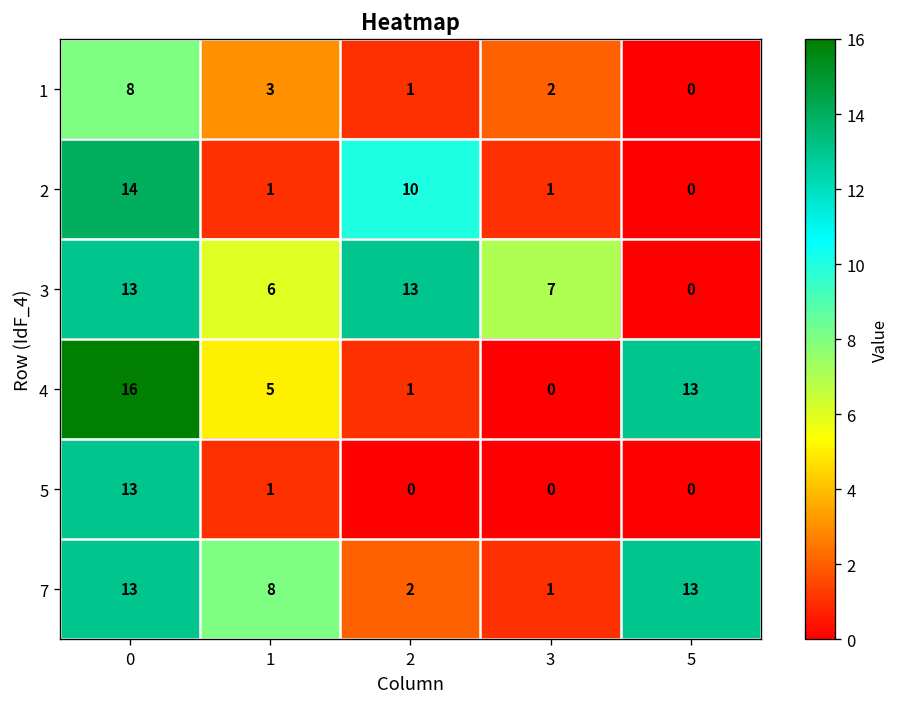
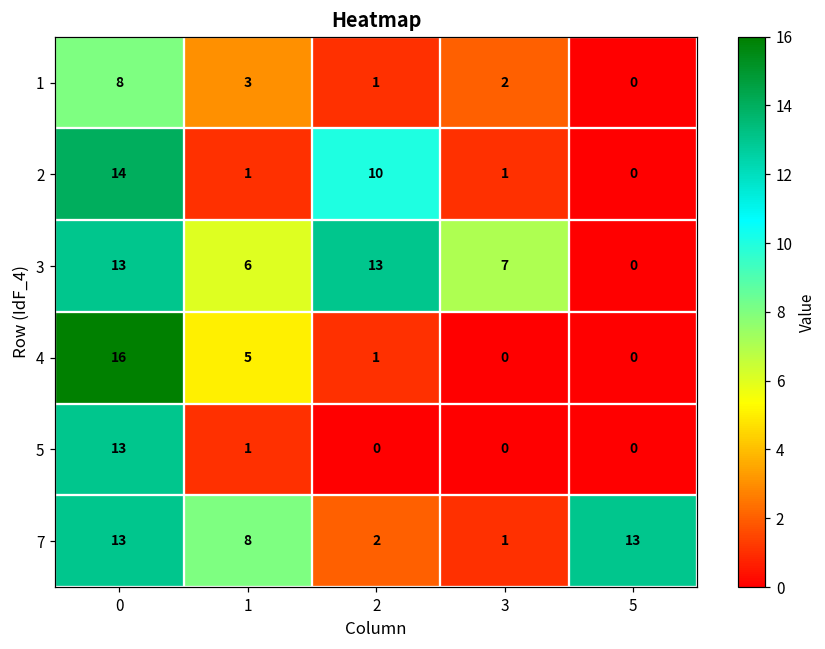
  {
    "1": {
      "0": 8,
      "1": 3,
      "2": 1,
      "3": 2,
      "5": 0
    },
    "2": {
      "0": 14,
      "1": 1,
      "2": 10,
      "3": 1,
      "5": 0
    },
    "3": {
      "0": 13,
      "1": 6,
      "2": 13,
      "3": 7,
      "5": 0
    },
    "4": {
      "0": 16,
      "1": 5,
      "2": 1,
      "3": 0,
-     "5": 13
+     "5": 0
    },
    "5": {
      "0": 13,
      "1": 1,
      "2": 0,
      "3": 0,
      "5": 0
    },
    "7": {
      "0": 13,
      "1": 8,
      "2": 2,
      "3": 1,
      "5": 13
    }
  }
